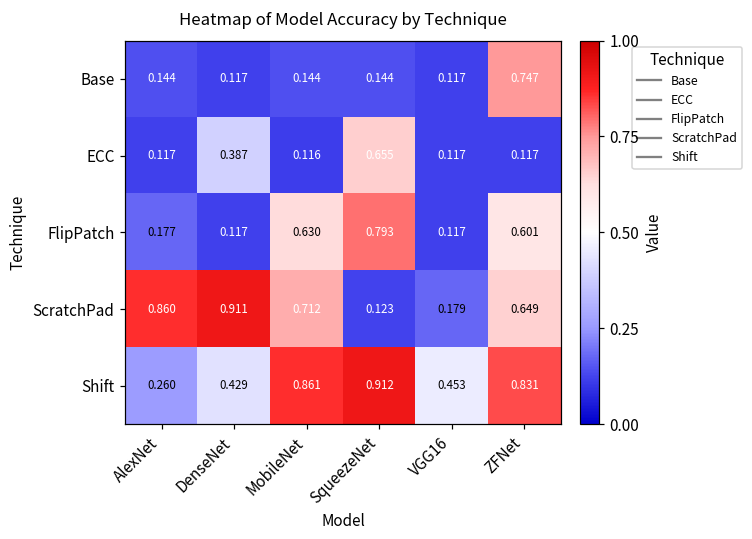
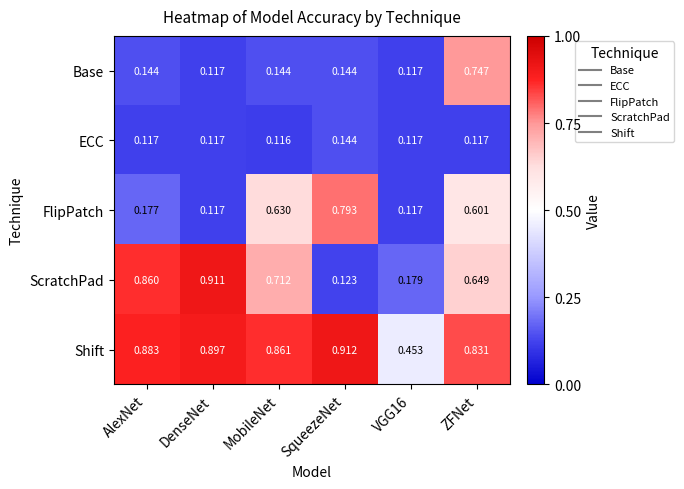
  {
    "Base": {
      "AlexNet": 0.144,
      "DenseNet": 0.117,
      "MobileNet": 0.144,
      "SqueezeNet": 0.144,
      "VGG16": 0.117,
      "ZFNet": 0.747
    },
    "ECC": {
      "AlexNet": 0.117,
-     "DenseNet": 0.387,
+     "DenseNet": 0.117,
      "MobileNet": 0.116,
-     "SqueezeNet": 0.655,
+     "SqueezeNet": 0.144,
      "VGG16": 0.117,
      "ZFNet": 0.117
    },
    "FlipPatch": {
      "AlexNet": 0.177,
      "DenseNet": 0.117,
      "MobileNet": 0.630,
      "SqueezeNet": 0.793,
      "VGG16": 0.117,
      "ZFNet": 0.601
    },
    "ScratchPad": {
      "AlexNet": 0.860,
      "DenseNet": 0.911,
      "MobileNet": 0.712,
      "SqueezeNet": 0.123,
      "VGG16": 0.179,
      "ZFNet": 0.649
    },
    "Shift": {
-     "AlexNet": 0.260,
-     "DenseNet": 0.429,
+     "AlexNet": 0.883,
+     "DenseNet": 0.897,
      "MobileNet": 0.861,
      "SqueezeNet": 0.912,
      "VGG16": 0.453,
      "ZFNet": 0.831
    }
  }
